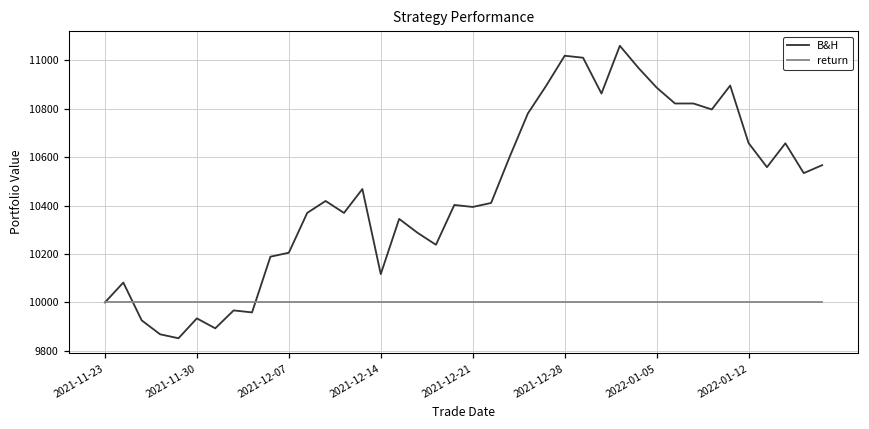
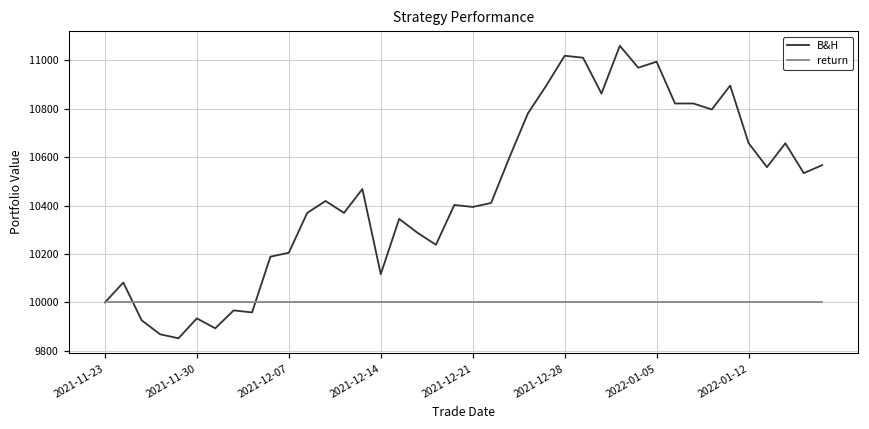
  {
    "B&H": {
      "2021-11-30": 9930,
      "2021-12-07": 10210,
      "2021-12-14": 10120,
      "2021-12-21": 10390,
      "2021-12-28": 11020,
-     "2022-01-05": 10890,
+     "2022-01-05": 10990,
      "2022-01-12": 10660
    },
    "return": {
      "2021-11-30": 10000,
      "2021-12-07": 10000,
      "2021-12-14": 10000,
      "2021-12-21": 10000,
      "2021-12-28": 10000,
      "2022-01-05": 10000,
      "2022-01-12": 10000
    }
  }
